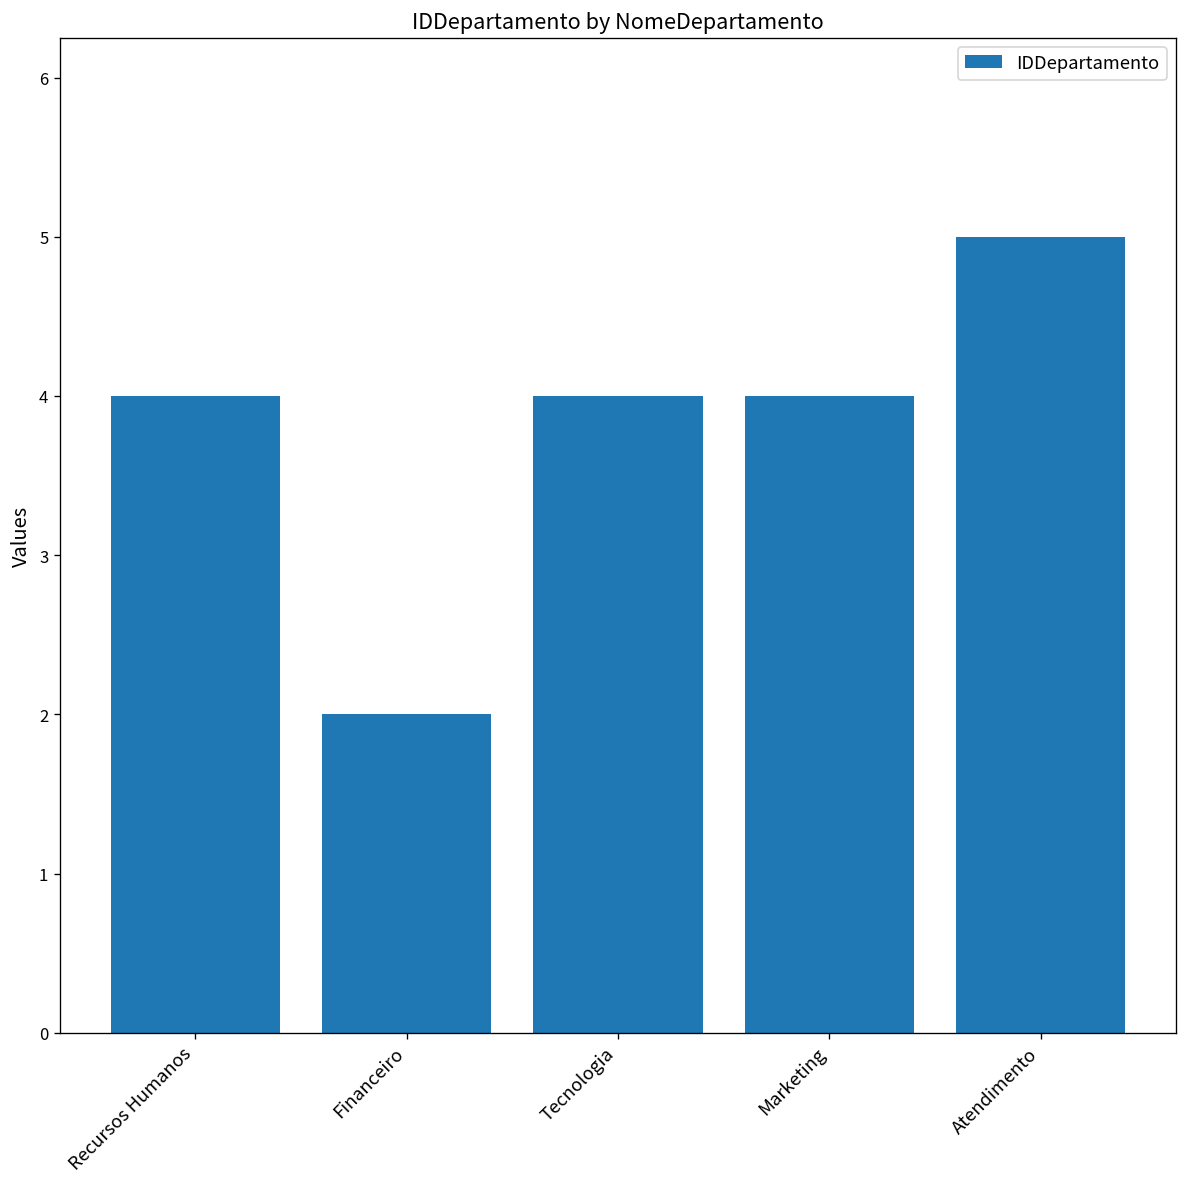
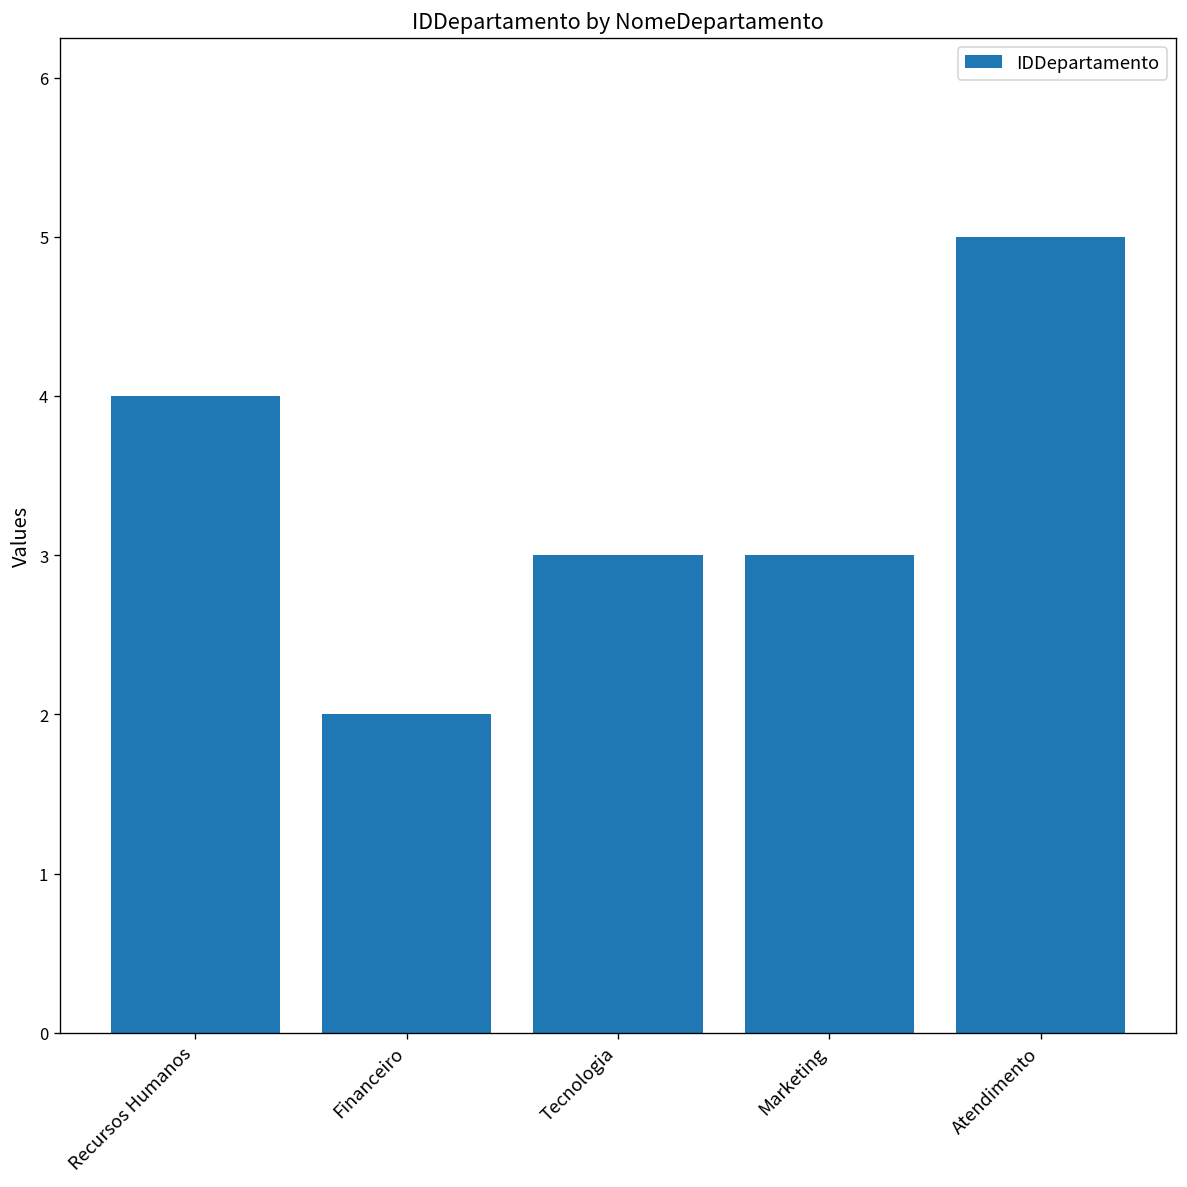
  {
    "Recursos Humanos": 4,
    "Financeiro": 2,
-   "Tecnologia": 4,
-   "Marketing": 4,
+   "Tecnologia": 3,
+   "Marketing": 3,
    "Atendimento": 5
  }
